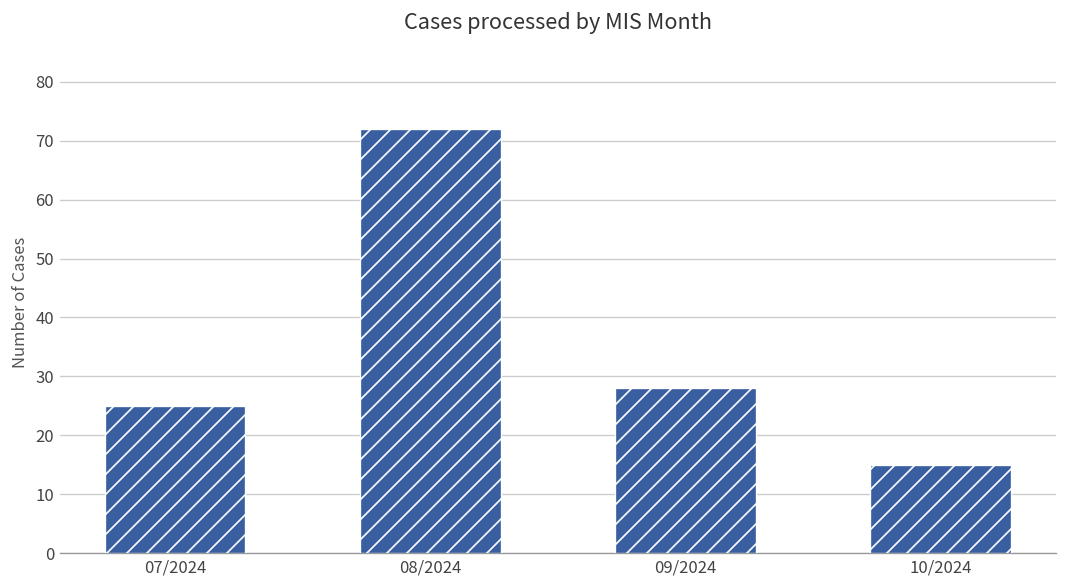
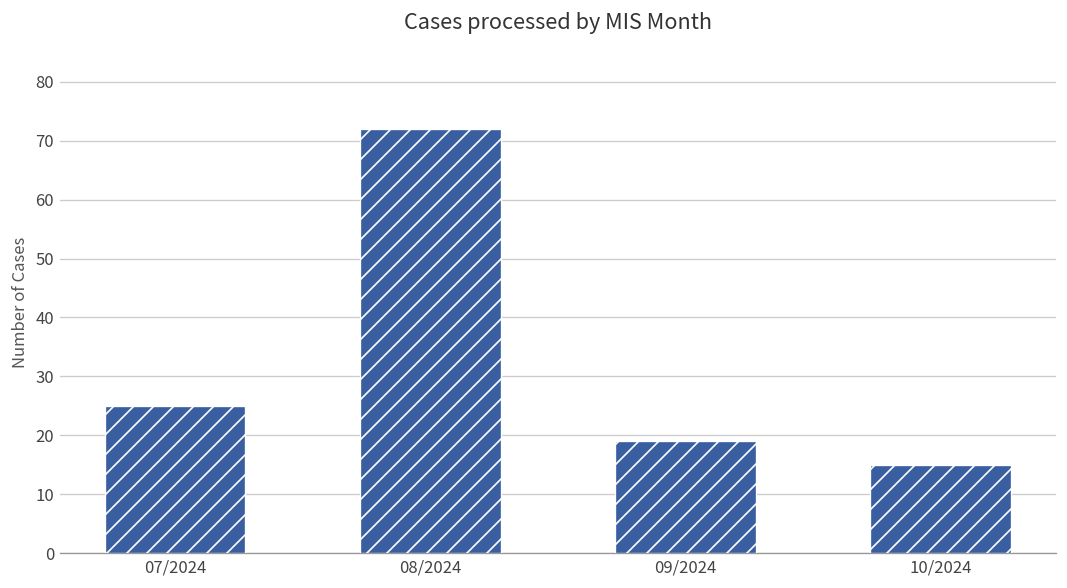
  {
    "07/2024": 25,
    "08/2024": 72,
-   "09/2024": 28,
+   "09/2024": 19,
    "10/2024": 15
  }
